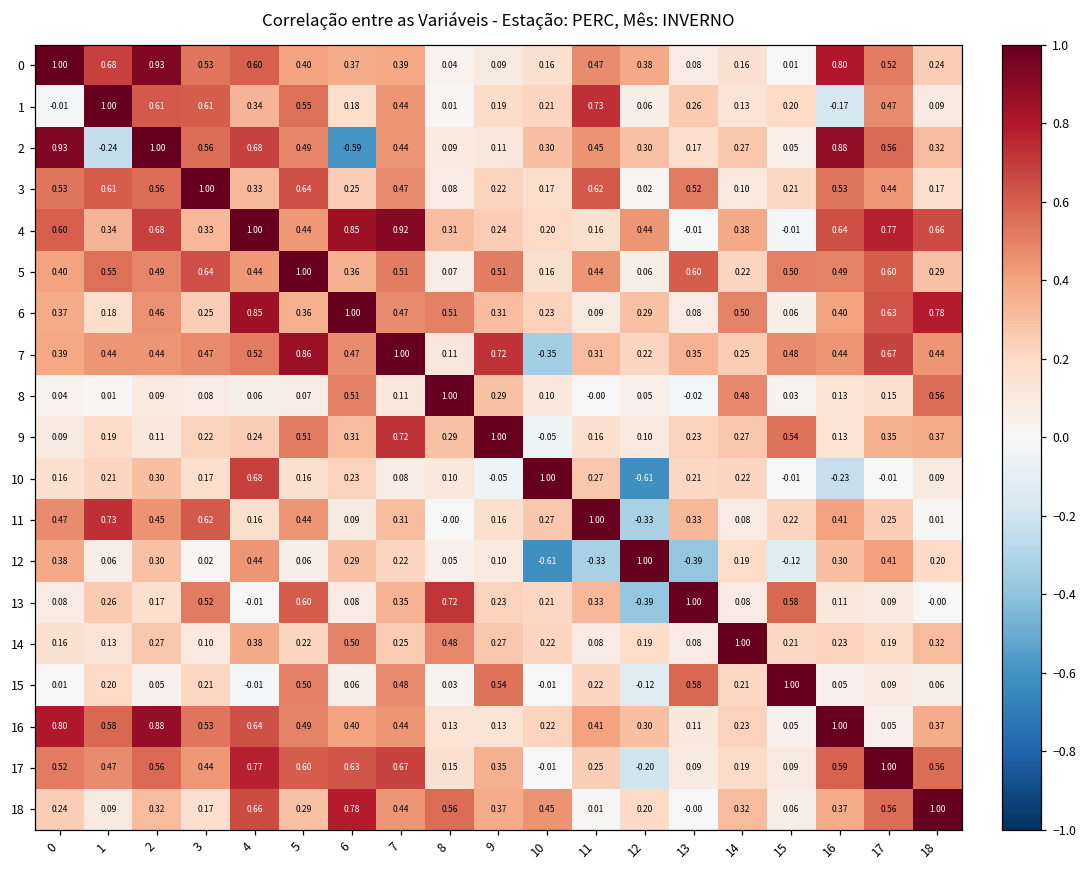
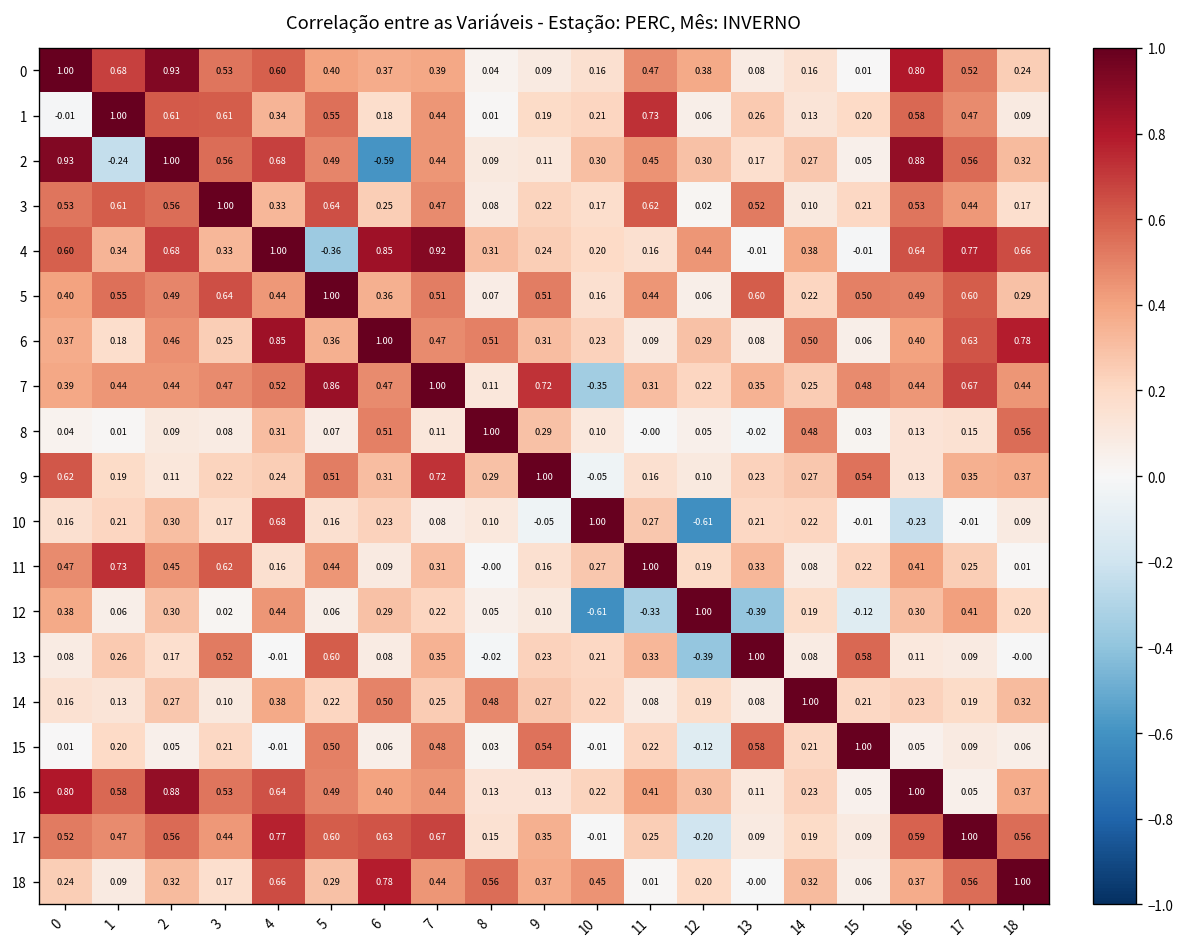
  {
    "1": {
      "0": -0.01,
      "1": 1.00,
      "2": 0.61,
      "3": 0.61,
      "4": 0.34,
      "5": 0.55,
      "6": 0.18,
      "7": 0.44,
      "8": 0.01,
      "9": 0.19,
      "10": 0.21,
      "11": 0.73,
      "12": 0.06,
      "13": 0.26,
      "14": 0.13,
      "15": 0.20,
-     "16": -0.17,
+     "16": 0.58,
      "17": 0.47,
      "18": 0.09
    },
    "4": {
      "0": 0.60,
      "1": 0.34,
      "2": 0.68,
      "3": 0.33,
      "4": 1.00,
-     "5": 0.44,
+     "5": -0.36,
      "6": 0.85,
      "7": 0.92,
      "8": 0.31,
      "9": 0.24,
      "10": 0.20,
      "11": 0.16,
      "12": 0.44,
      "13": -0.01,
      "14": 0.38,
      "15": -0.01,
      "16": 0.64,
      "17": 0.77,
      "18": 0.66
    },
    "8": {
      "0": 0.04,
      "1": 0.01,
      "2": 0.09,
      "3": 0.08,
-     "4": 0.06,
+     "4": 0.31,
      "5": 0.07,
      "6": 0.51,
      "7": 0.11,
      "8": 1.00,
      "9": 0.29,
      "10": 0.10,
      "11": -0.00,
      "12": 0.05,
      "13": -0.02,
      "14": 0.48,
      "15": 0.03,
      "16": 0.13,
      "17": 0.15,
      "18": 0.56
    },
    "9": {
-     "0": 0.09,
+     "0": 0.62,
      "1": 0.19,
      "2": 0.11,
      "3": 0.22,
      "4": 0.24,
      "5": 0.51,
      "6": 0.31,
      "7": 0.72,
      "8": 0.29,
      "9": 1.00,
      "10": -0.05,
      "11": 0.16,
      "12": 0.10,
      "13": 0.23,
      "14": 0.27,
      "15": 0.54,
      "16": 0.13,
      "17": 0.35,
      "18": 0.37
    },
    "11": {
      "0": 0.47,
      "1": 0.73,
      "2": 0.45,
      "3": 0.62,
      "4": 0.16,
      "5": 0.44,
      "6": 0.09,
      "7": 0.31,
      "8": -0.00,
      "9": 0.16,
      "10": 0.27,
      "11": 1.00,
-     "12": -0.33,
+     "12": 0.19,
      "13": 0.33,
      "14": 0.08,
      "15": 0.22,
      "16": 0.41,
      "17": 0.25,
      "18": 0.01
    },
    "13": {
      "0": 0.08,
      "1": 0.26,
      "2": 0.17,
      "3": 0.52,
      "4": -0.01,
      "5": 0.60,
      "6": 0.08,
      "7": 0.35,
-     "8": 0.72,
+     "8": -0.02,
      "9": 0.23,
      "10": 0.21,
      "11": 0.33,
      "12": -0.39,
      "13": 1.00,
      "14": 0.08,
      "15": 0.58,
      "16": 0.11,
      "17": 0.09,
      "18": -0.00
    }
  }
